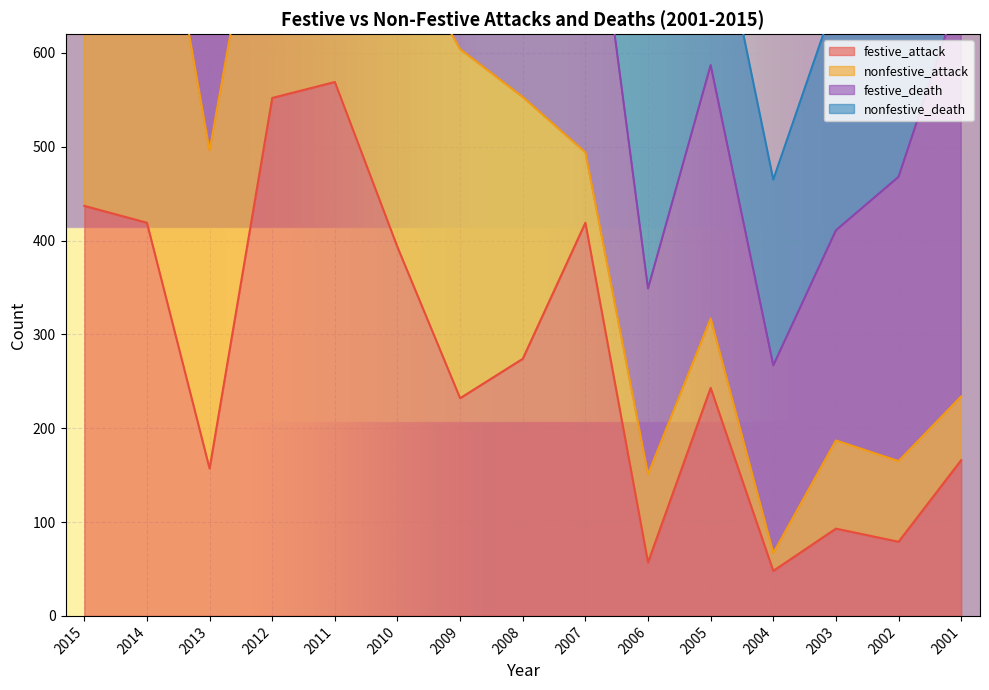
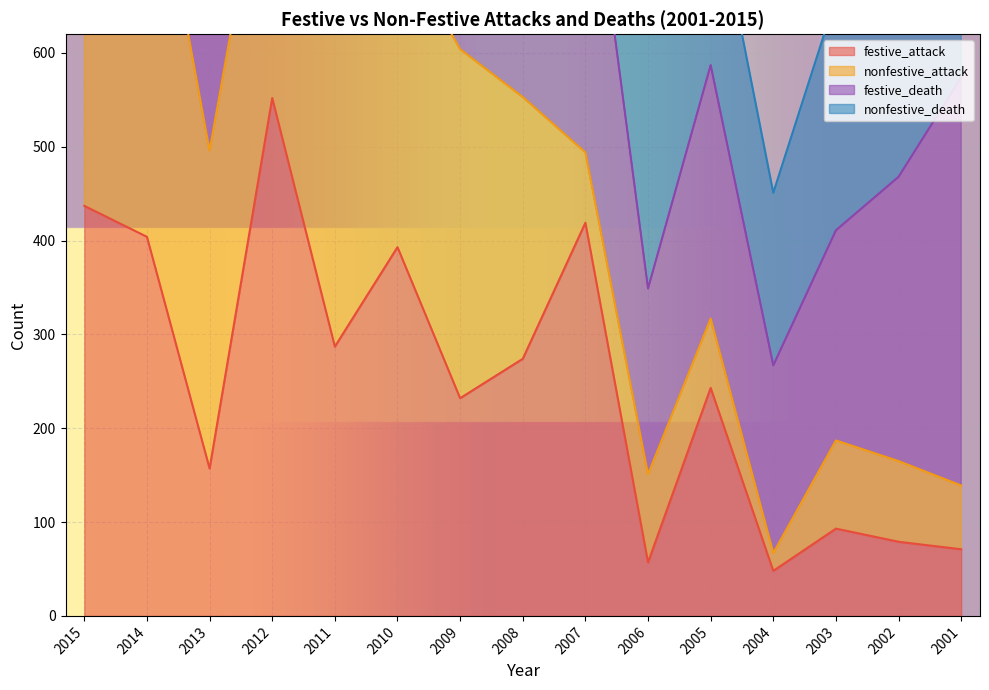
  {
    "festive_attack": {
      "2015": 440,
-     "2014": 420,
+     "2014": 400,
      "2013": 160,
      "2012": 550,
-     "2011": 570,
+     "2011": 290,
      "2010": 390,
      "2009": 230,
      "2008": 270,
      "2007": 420,
      "2006": 60,
      "2005": 240,
      "2004": 50,
      "2003": 90,
      "2002": 80,
-     "2001": 170
+     "2001": 70
    },
    "nonfestive_attack": {
      "2013": 340,
      "2009": 370,
      "2008": 280,
      "2007": 80,
      "2006": 90,
      "2005": 70,
      "2004": 20,
      "2003": 90,
      "2002": 90,
      "2001": 70
    },
    "festive_death": {
      "2006": 200,
      "2005": 270,
      "2004": 200,
      "2003": 220,
      "2002": 300
    },
    "nonfestive_death": {
-     "2004": 200
+     "2004": 180
    }
  }
